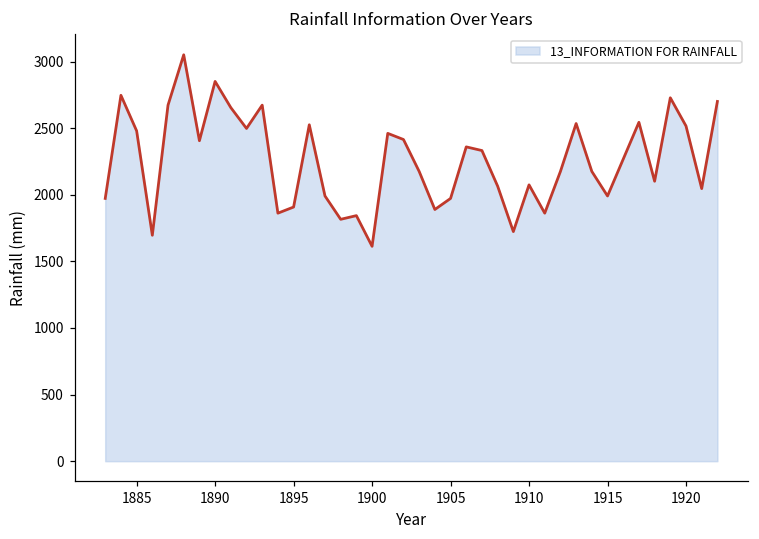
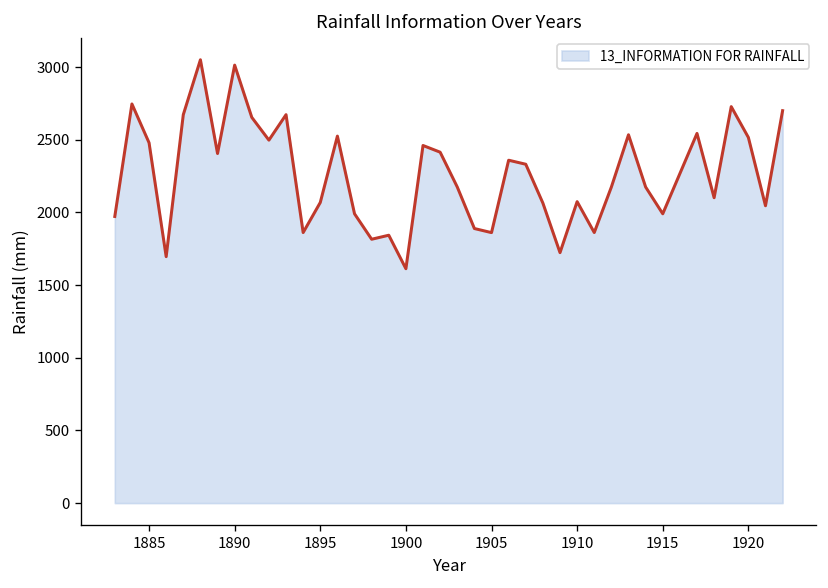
  {
    "1885": 2480,
-   "1890": 2850,
-   "1895": 1910,
+   "1890": 3010,
+   "1895": 2070,
    "1900": 1610,
-   "1905": 1970,
+   "1905": 1860,
    "1910": 2070,
    "1915": 1990,
    "1920": 2520
  }
